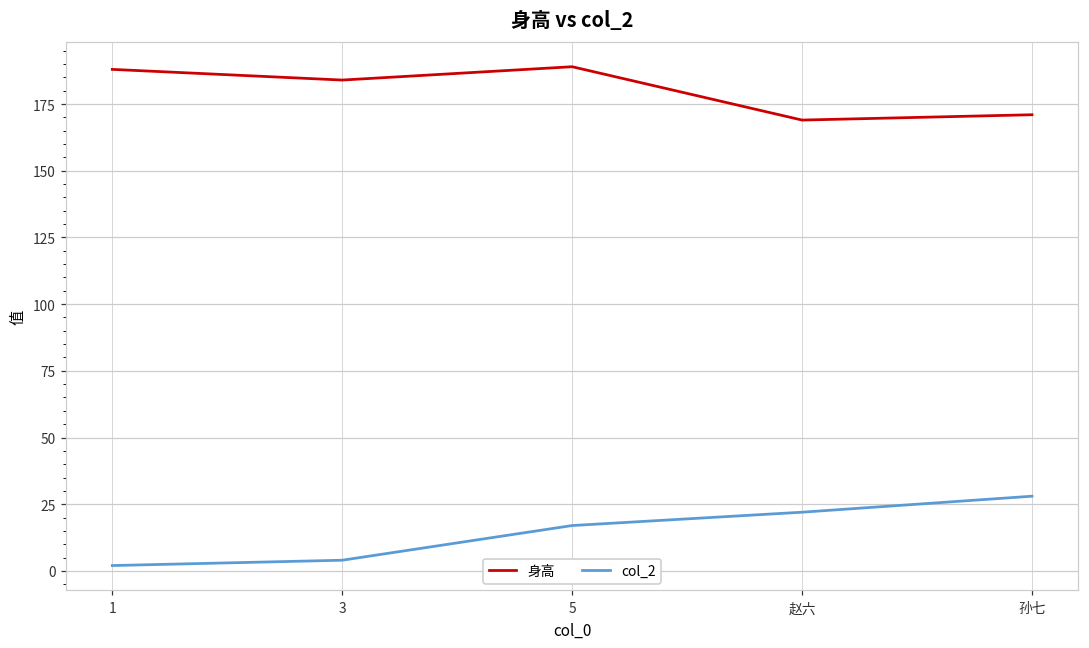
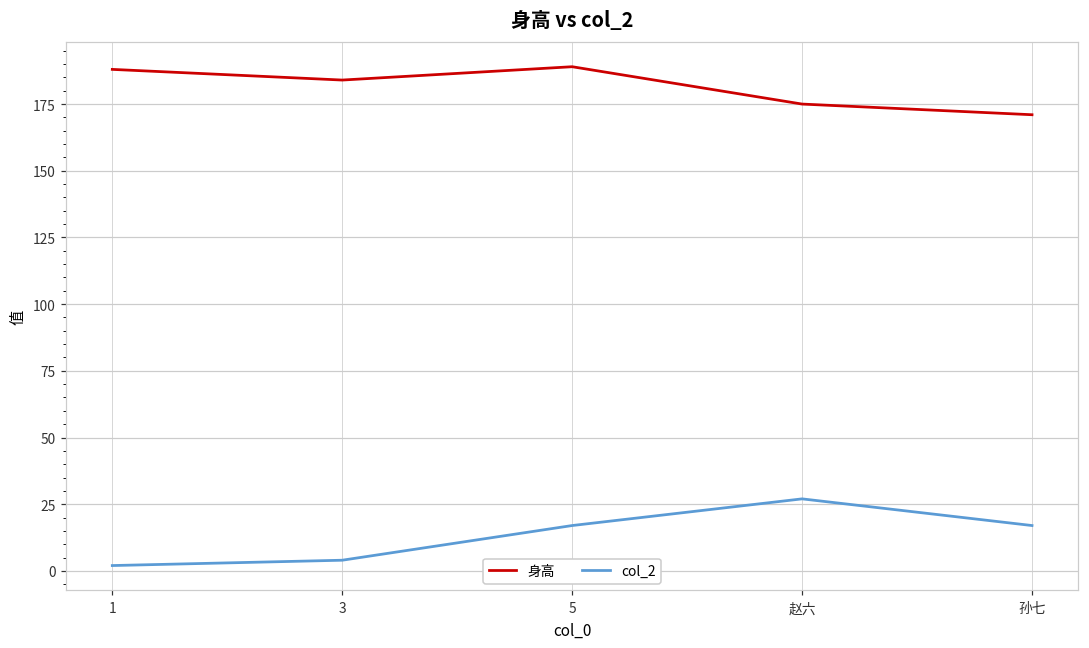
  {
    "身高": {
      "1": 188,
      "3": 184,
      "5": 189,
-     "赵六": 169,
+     "赵六": 175,
      "孙七": 171
    },
    "col_2": {
      "1": 2,
      "3": 4,
      "5": 17,
-     "赵六": 22,
-     "孙七": 28
+     "赵六": 27,
+     "孙七": 17
    }
  }
